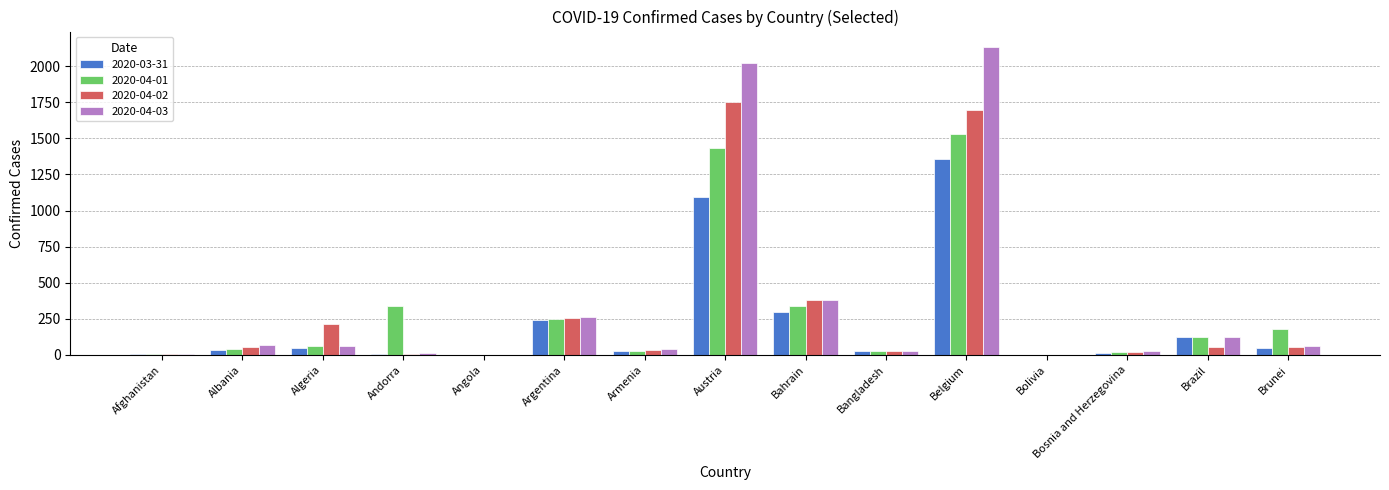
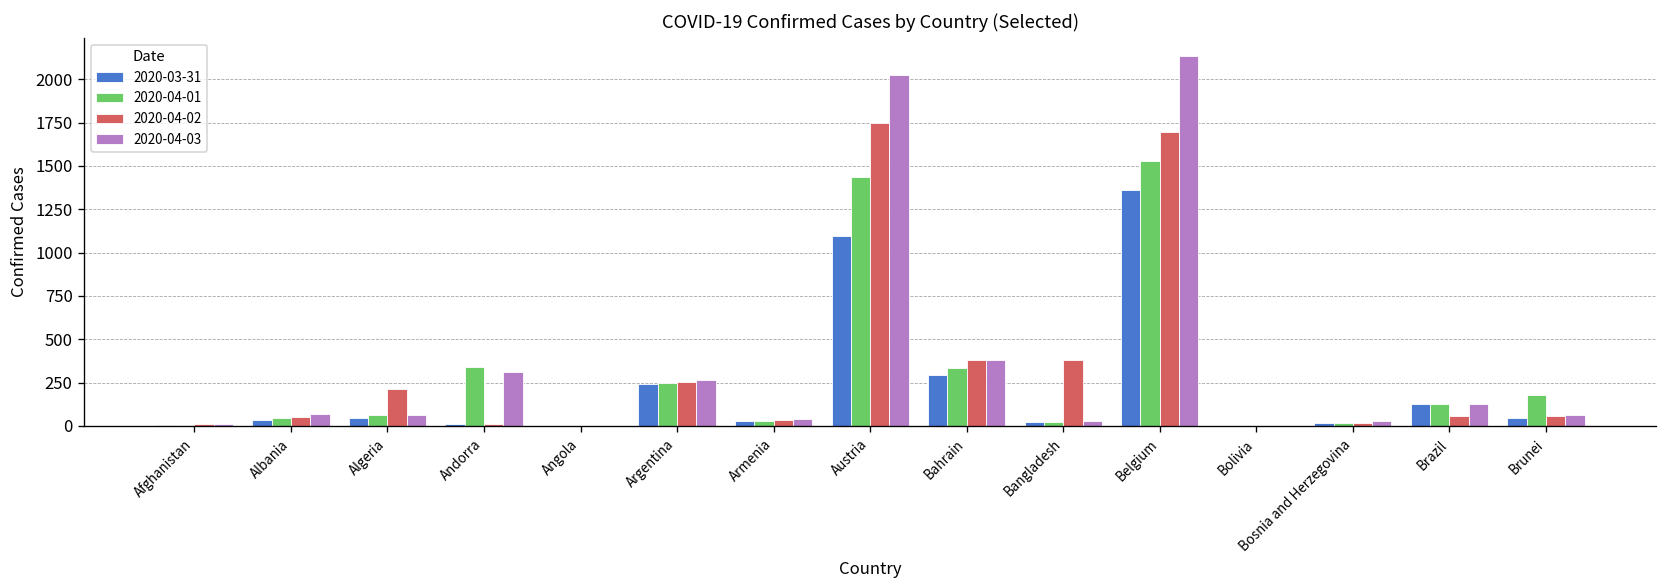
  {
    "2020-03-31": {
      "Albania": 30,
      "Algeria": 50,
      "Argentina": 240,
      "Armenia": 30,
      "Austria": 1100,
      "Bahrain": 300,
      "Bangladesh": 30,
      "Belgium": 1360,
      "Brazil": 130,
      "Brunei": 50
    },
    "2020-04-01": {
      "Albania": 40,
      "Algeria": 60,
      "Andorra": 340,
      "Argentina": 250,
      "Armenia": 30,
      "Austria": 1440,
      "Bahrain": 340,
      "Bangladesh": 30,
      "Belgium": 1530,
      "Bosnia and Herzegovina": 20,
      "Brazil": 130,
      "Brunei": 180
    },
    "2020-04-02": {
      "Albania": 50,
      "Algeria": 220,
      "Argentina": 260,
      "Armenia": 30,
      "Austria": 1750,
      "Bahrain": 380,
-     "Bangladesh": 30,
+     "Bangladesh": 380,
      "Belgium": 1700,
      "Bosnia and Herzegovina": 20,
      "Brazil": 60,
      "Brunei": 60
    },
    "2020-04-03": {
      "Albania": 70,
      "Algeria": 60,
-     "Andorra": 20,
+     "Andorra": 310,
      "Argentina": 270,
      "Armenia": 40,
      "Austria": 2020,
      "Bahrain": 380,
      "Bangladesh": 30,
      "Belgium": 2130,
      "Bosnia and Herzegovina": 30,
      "Brazil": 130,
      "Brunei": 70
    }
  }
